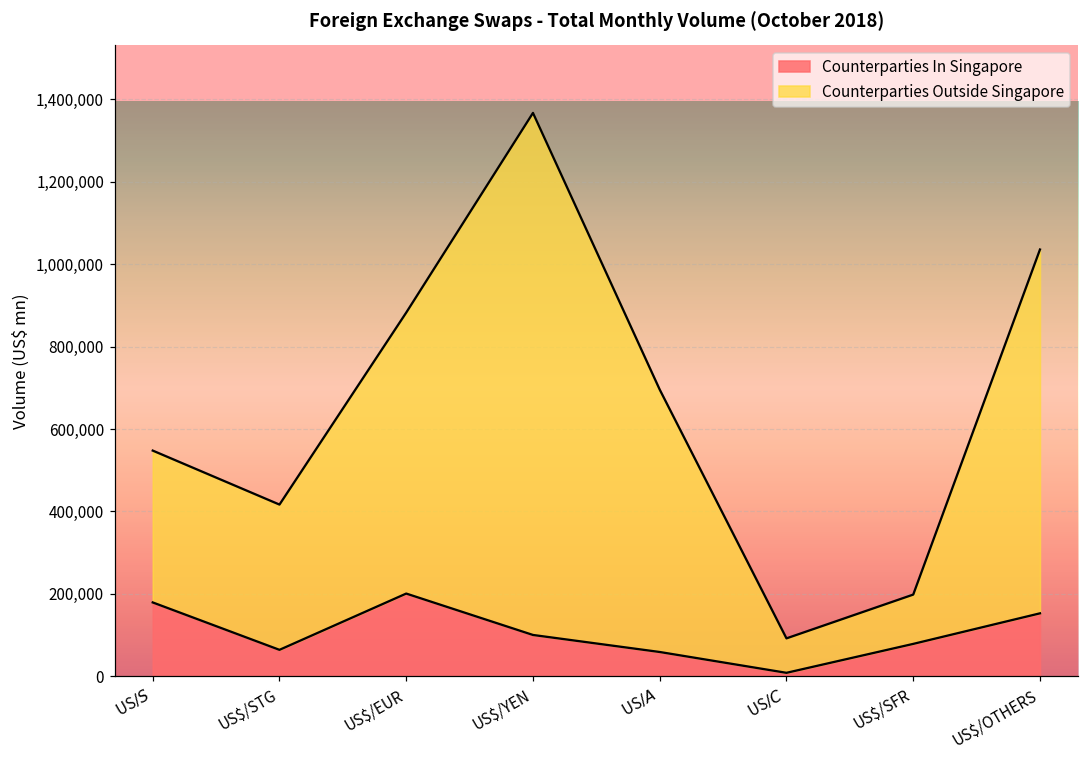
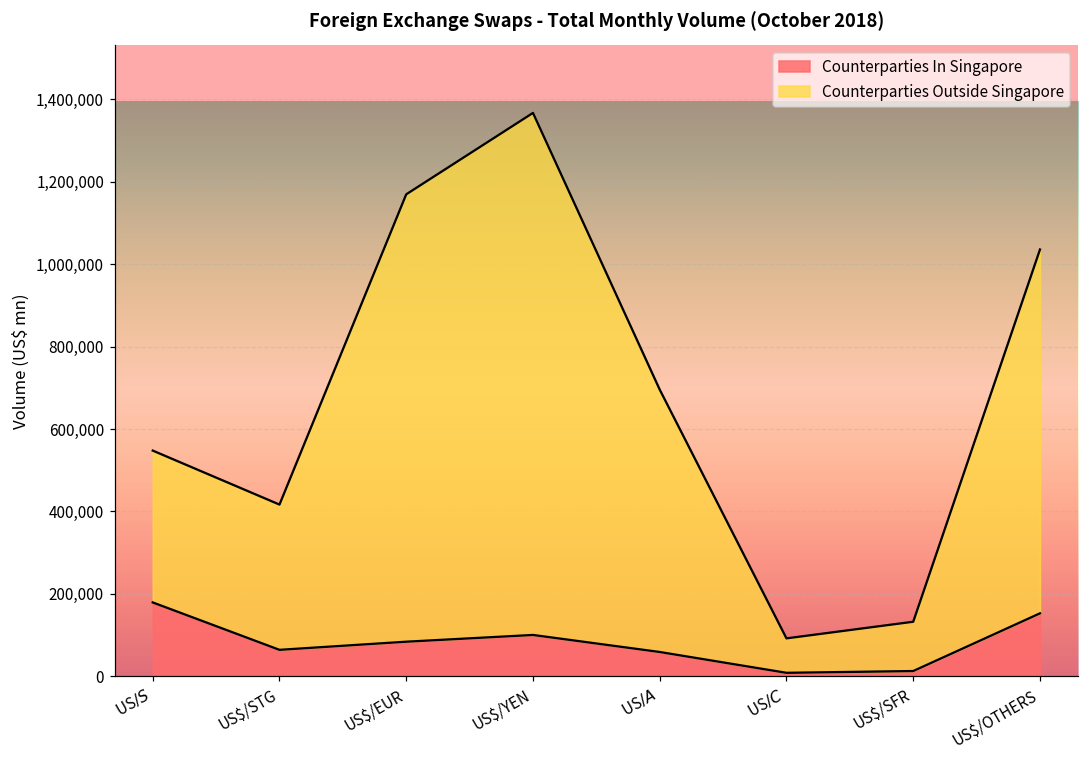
  {
    "Counterparties In Singapore": {
      "US$/STG": "60,000",
-     "US$/EUR": "200,000",
+     "US$/EUR": "80,000",
      "US$/YEN": "100,000",
-     "US$/SFR": "80,000",
+     "US$/SFR": "10,000",
      "US$/OTHERS": "150,000"
    },
    "Counterparties Outside Singapore": {
      "US$/STG": "350,000",
-     "US$/EUR": "680,000",
+     "US$/EUR": "1,090,000",
      "US$/YEN": "1,270,000",
      "US$/SFR": "120,000",
      "US$/OTHERS": "880,000"
    }
  }
